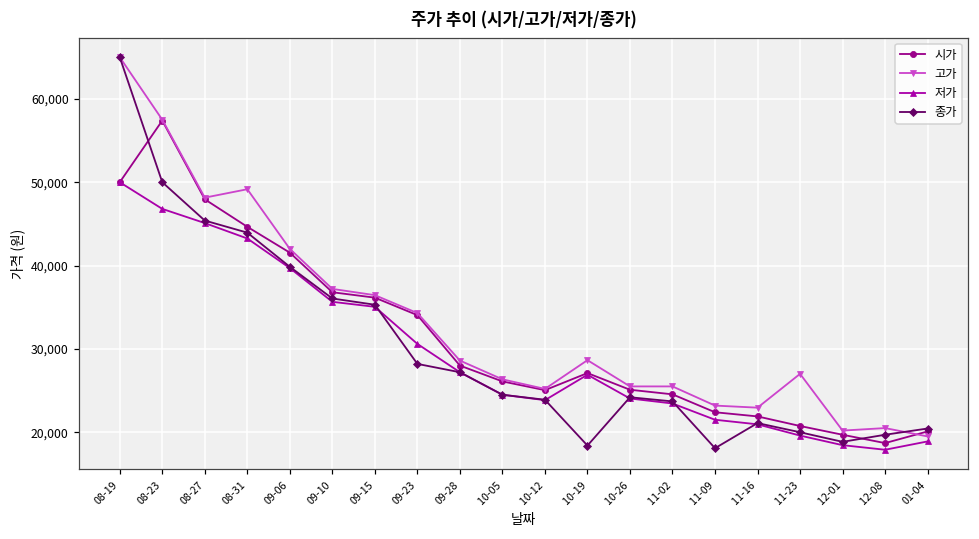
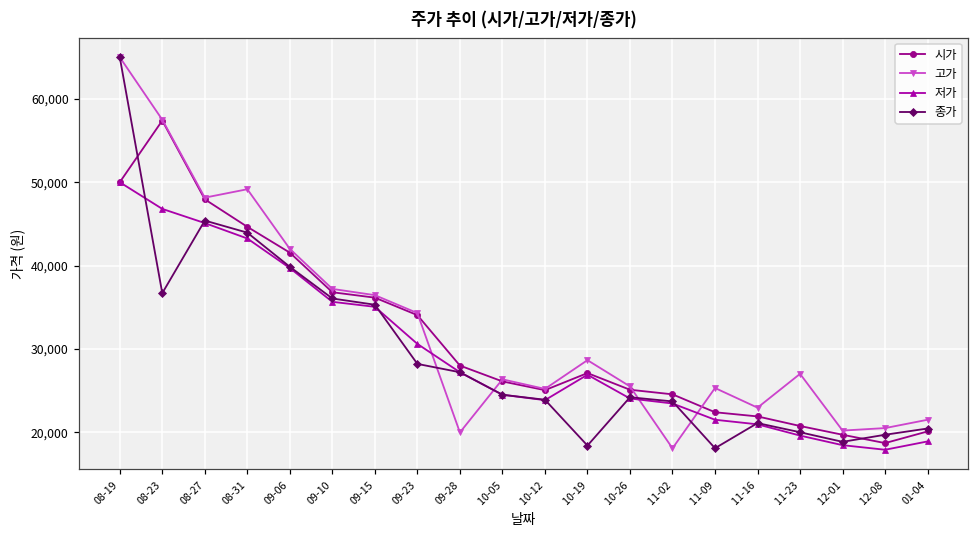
  {
    "고가": {
      "08-31": "49,000",
      "09-06": "42,000",
      "09-10": "37,000",
-     "09-28": "29,000",
+     "09-28": "20,000",
      "10-19": "29,000",
      "10-26": "26,000",
-     "11-02": "26,000",
-     "11-09": "23,000",
+     "11-02": "18,000",
+     "11-09": "25,000",
      "11-16": "23,000",
      "11-23": "27,000",
      "12-01": "20,000",
      "12-08": "21,000",
-     "01-04": "19,000"
+     "01-04": "22,000"
    },
    "종가": {
-     "08-23": "50,000",
+     "08-23": "37,000",
      "08-31": "44,000",
      "09-10": "36,000",
      "09-23": "28,000",
      "10-19": "18,000",
      "11-09": "18,000",
      "11-23": "20,000",
      "12-01": "19,000",
      "12-08": "20,000",
      "01-04": "20,000"
    }
  }
